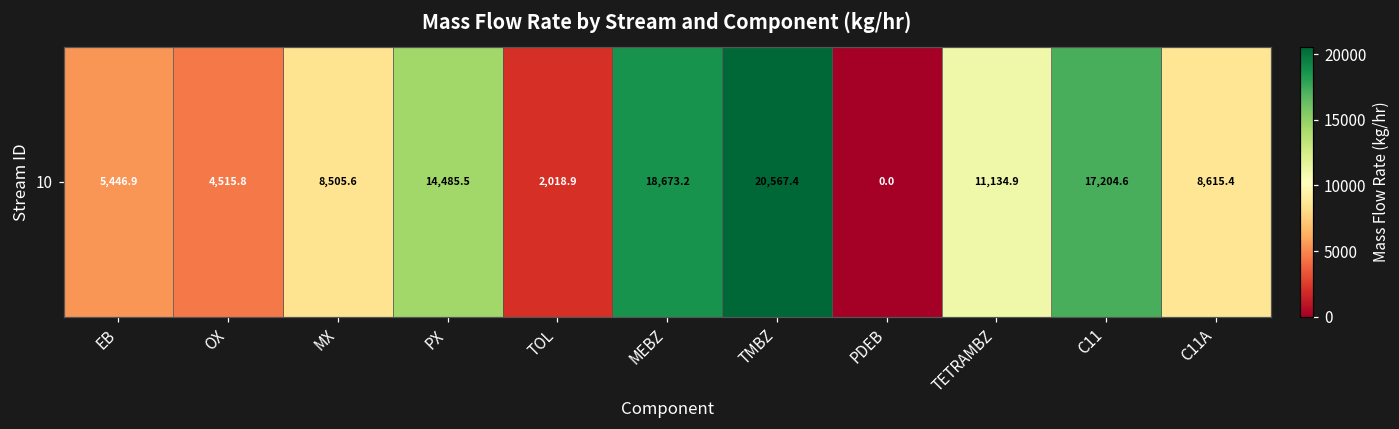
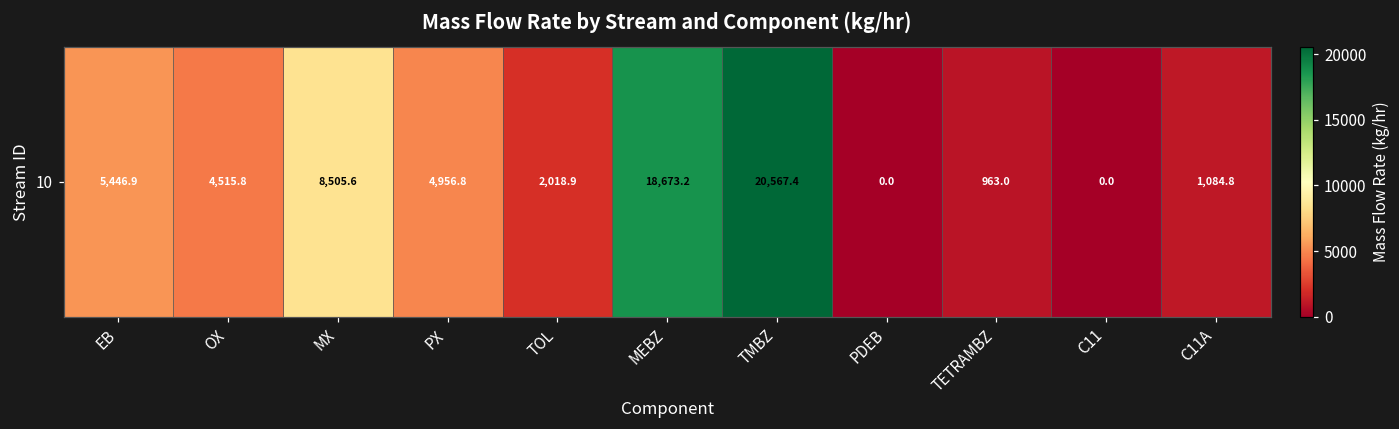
  {
    "10": {
      "EB": "5,446.9",
      "OX": "4,515.8",
      "MX": "8,505.6",
-     "PX": "14,485.5",
+     "PX": "4,956.8",
      "TOL": "2,018.9",
      "MEBZ": "18,673.2",
      "TMBZ": "20,567.4",
      "PDEB": "0.0",
-     "TETRAMBZ": "11,134.9",
-     "C11": "17,204.6",
-     "C11A": "8,615.4"
+     "TETRAMBZ": "963.0",
+     "C11": "0.0",
+     "C11A": "1,084.8"
    }
  }
